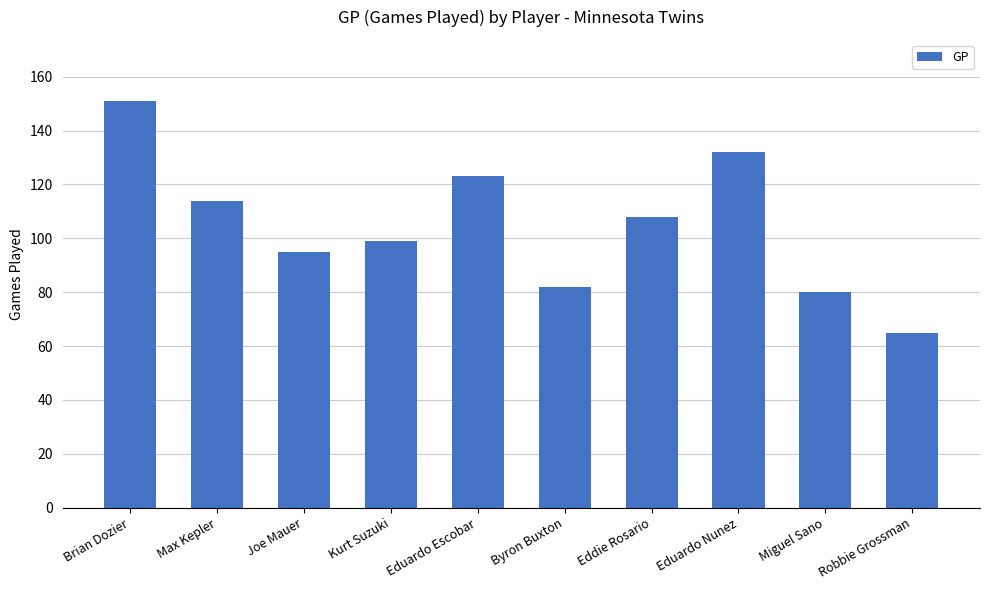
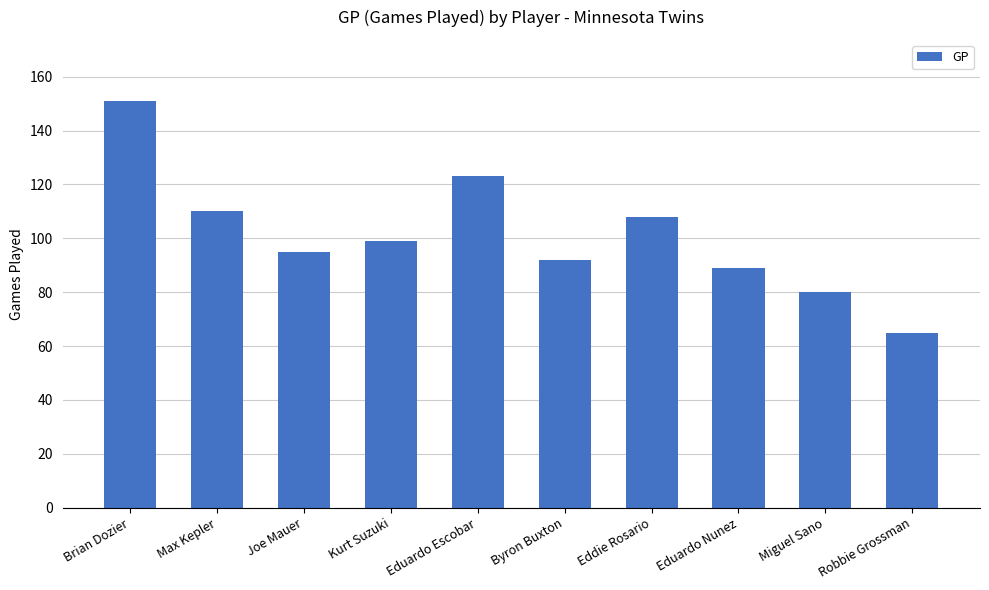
  {
    "Brian Dozier": 151,
-   "Max Kepler": 114,
+   "Max Kepler": 110,
    "Joe Mauer": 95,
    "Kurt Suzuki": 99,
    "Eduardo Escobar": 123,
-   "Byron Buxton": 82,
+   "Byron Buxton": 92,
    "Eddie Rosario": 108,
-   "Eduardo Nunez": 132,
+   "Eduardo Nunez": 89,
    "Miguel Sano": 80,
    "Robbie Grossman": 65
  }
